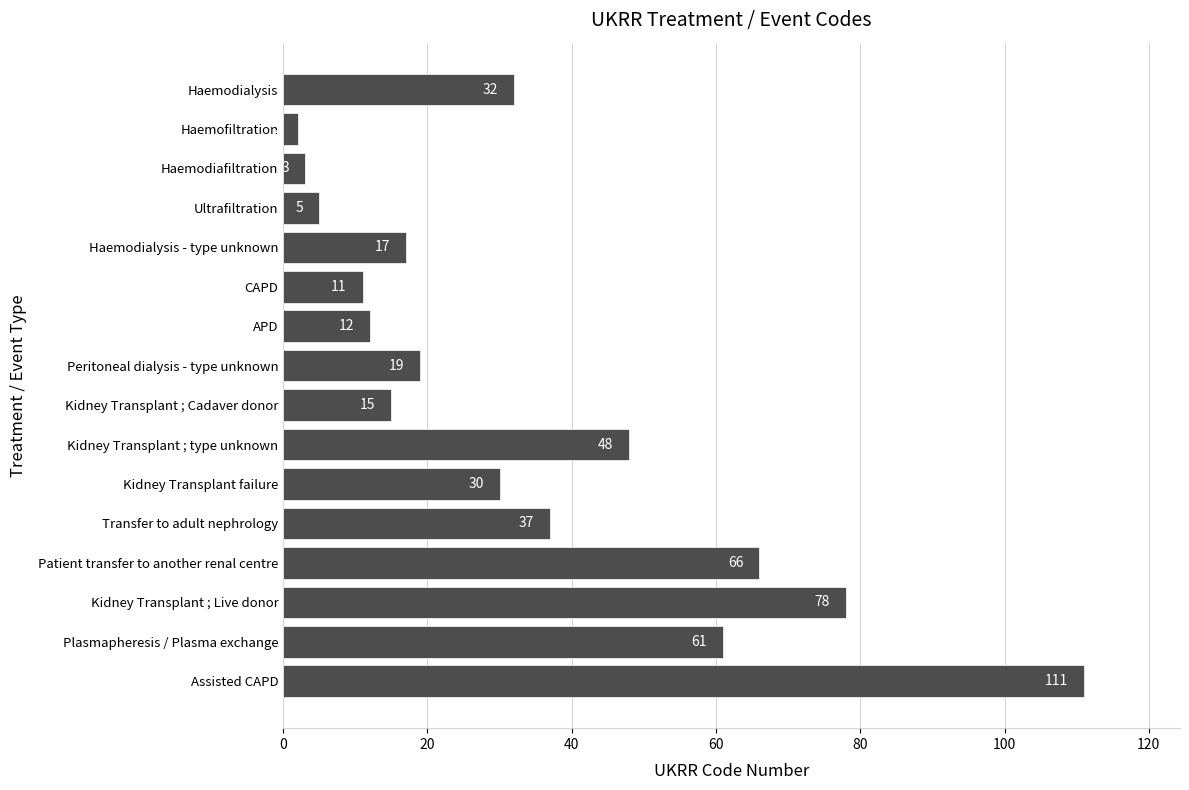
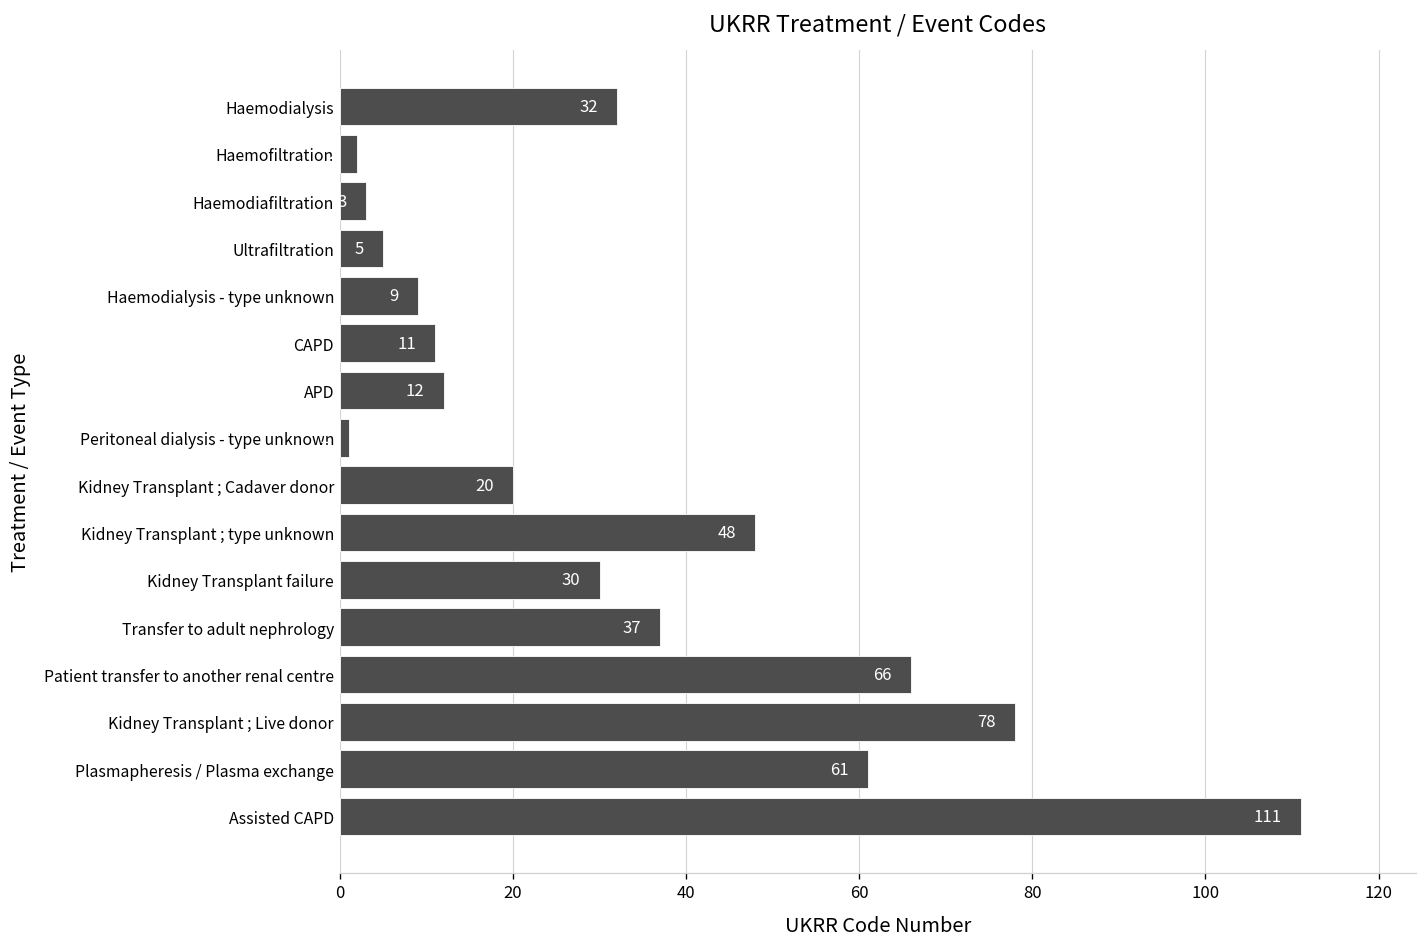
  {
    "Haemodialysis": 32,
    "Haemodiafiltration": 3,
    "Ultrafiltration": 5,
-   "Haemodialysis - type unknown": 17,
+   "Haemodialysis - type unknown": 9,
    "CAPD": 11,
    "APD": 12,
-   "Peritoneal dialysis - type unknown": 19,
-   "Kidney Transplant ; Cadaver donor": 15,
+   "Peritoneal dialysis - type unknown": 1,
+   "Kidney Transplant ; Cadaver donor": 20,
    "Kidney Transplant ; type unknown": 48,
    "Kidney Transplant failure": 30,
    "Transfer to adult nephrology": 37,
    "Patient transfer to another renal centre": 66,
    "Kidney Transplant ; Live donor": 78,
    "Plasmapheresis / Plasma exchange": 61,
    "Assisted CAPD": 111
  }
